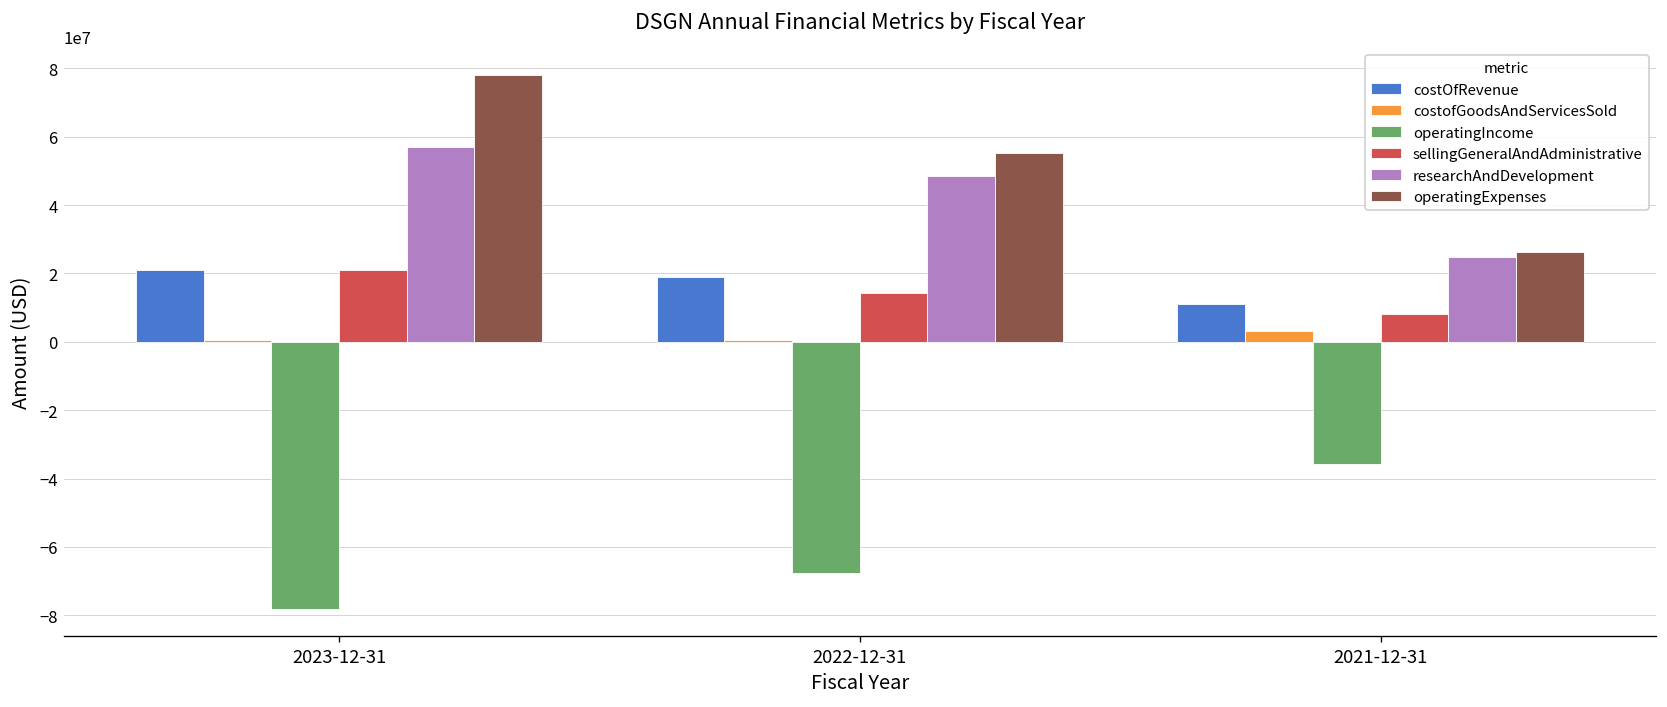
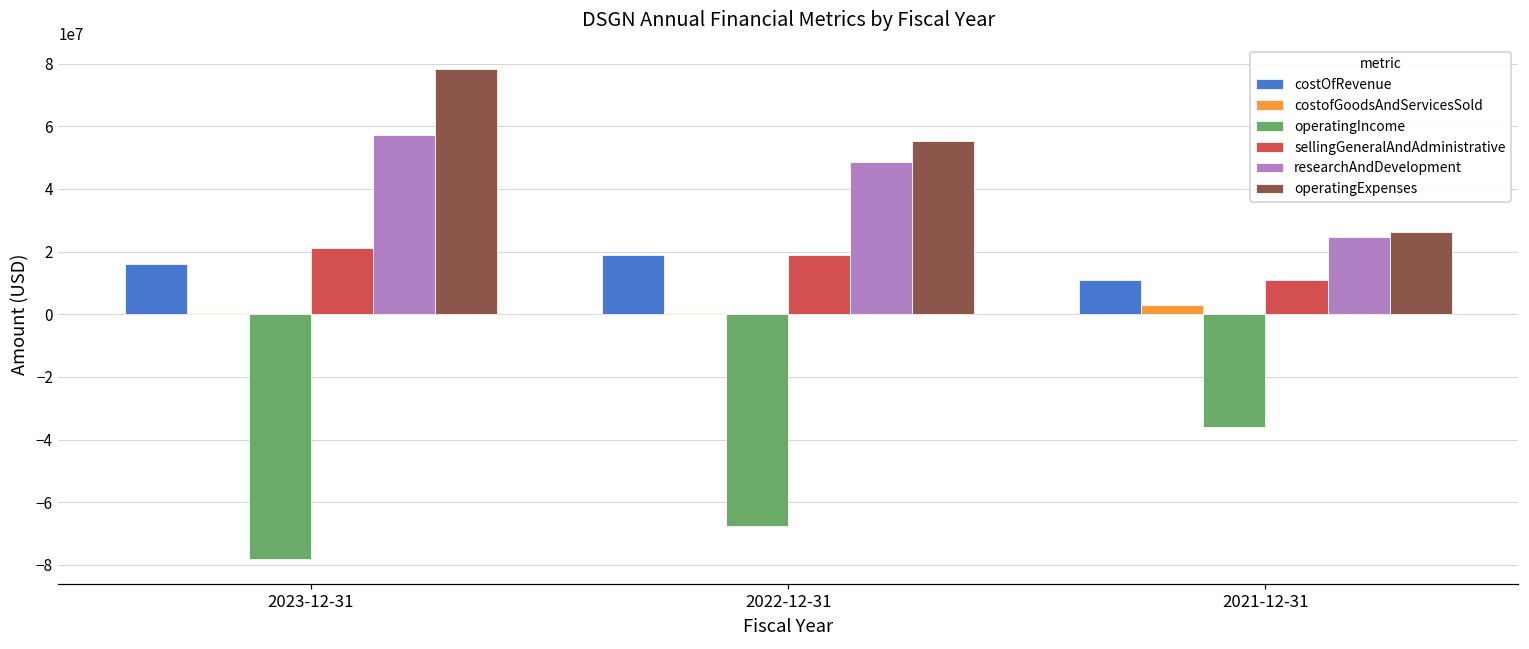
  {
    "costOfRevenue": {
-     "2023-12-31": 21000000,
+     "2023-12-31": 16000000,
      "2022-12-31": 19000000,
      "2021-12-31": 11000000
    },
    "costofGoodsAndServicesSold": {
      "2021-12-31": 3000000
    },
    "operatingIncome": {
      "2023-12-31": -78000000,
      "2022-12-31": -68000000,
      "2021-12-31": -36000000
    },
    "sellingGeneralAndAdministrative": {
      "2023-12-31": 21000000,
-     "2022-12-31": 14000000,
-     "2021-12-31": 8000000
+     "2022-12-31": 19000000,
+     "2021-12-31": 11000000
    },
    "researchAndDevelopment": {
      "2023-12-31": 57000000,
      "2022-12-31": 49000000,
      "2021-12-31": 25000000
    },
    "operatingExpenses": {
      "2023-12-31": 78000000,
      "2022-12-31": 55000000,
      "2021-12-31": 26000000
    }
  }
